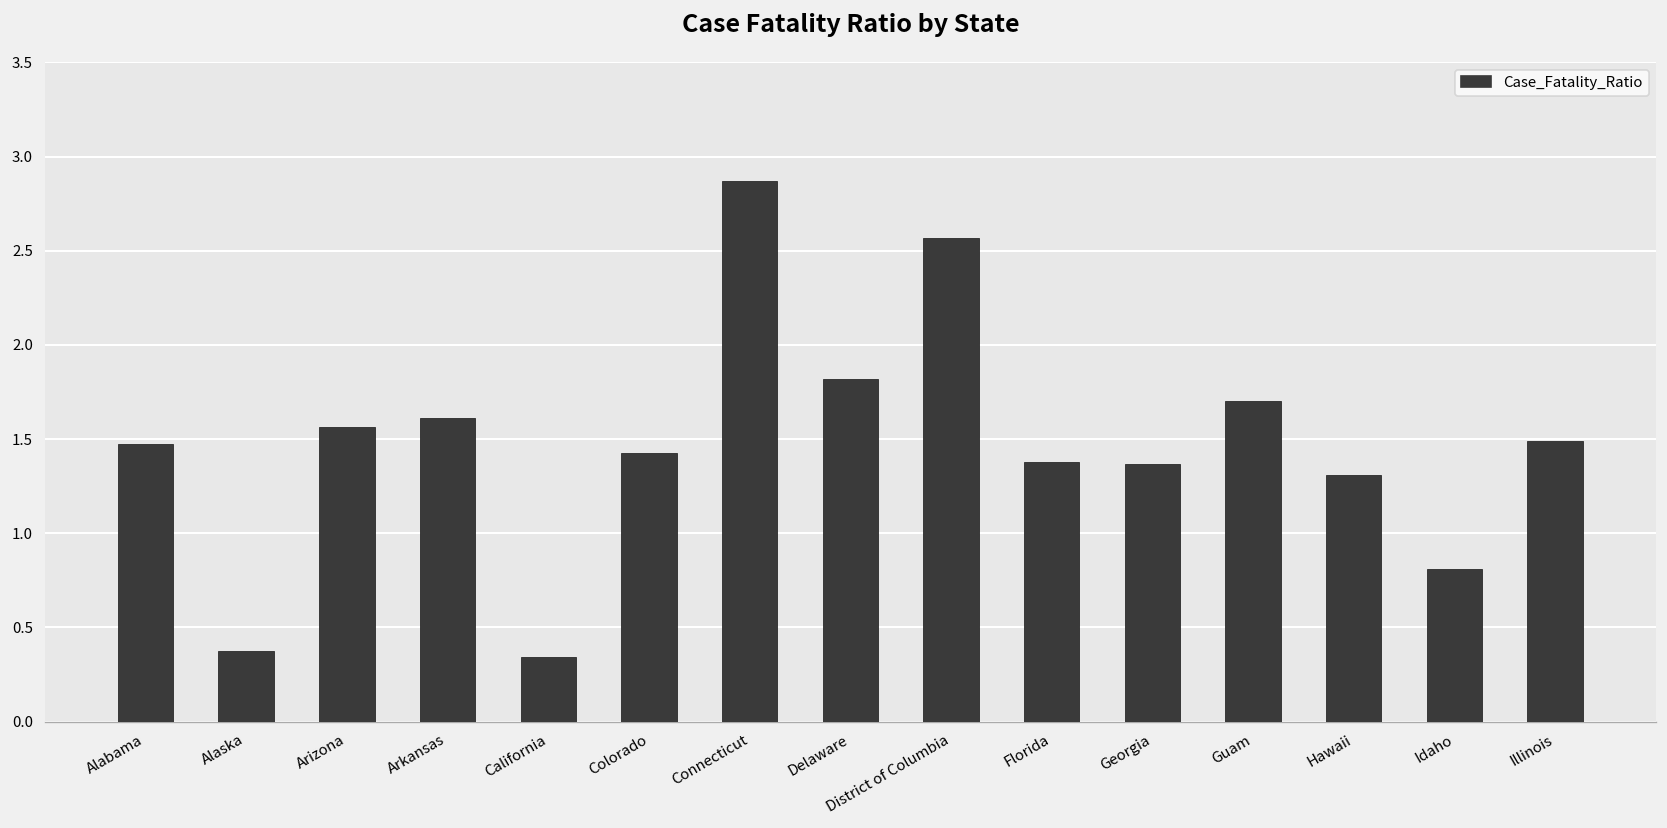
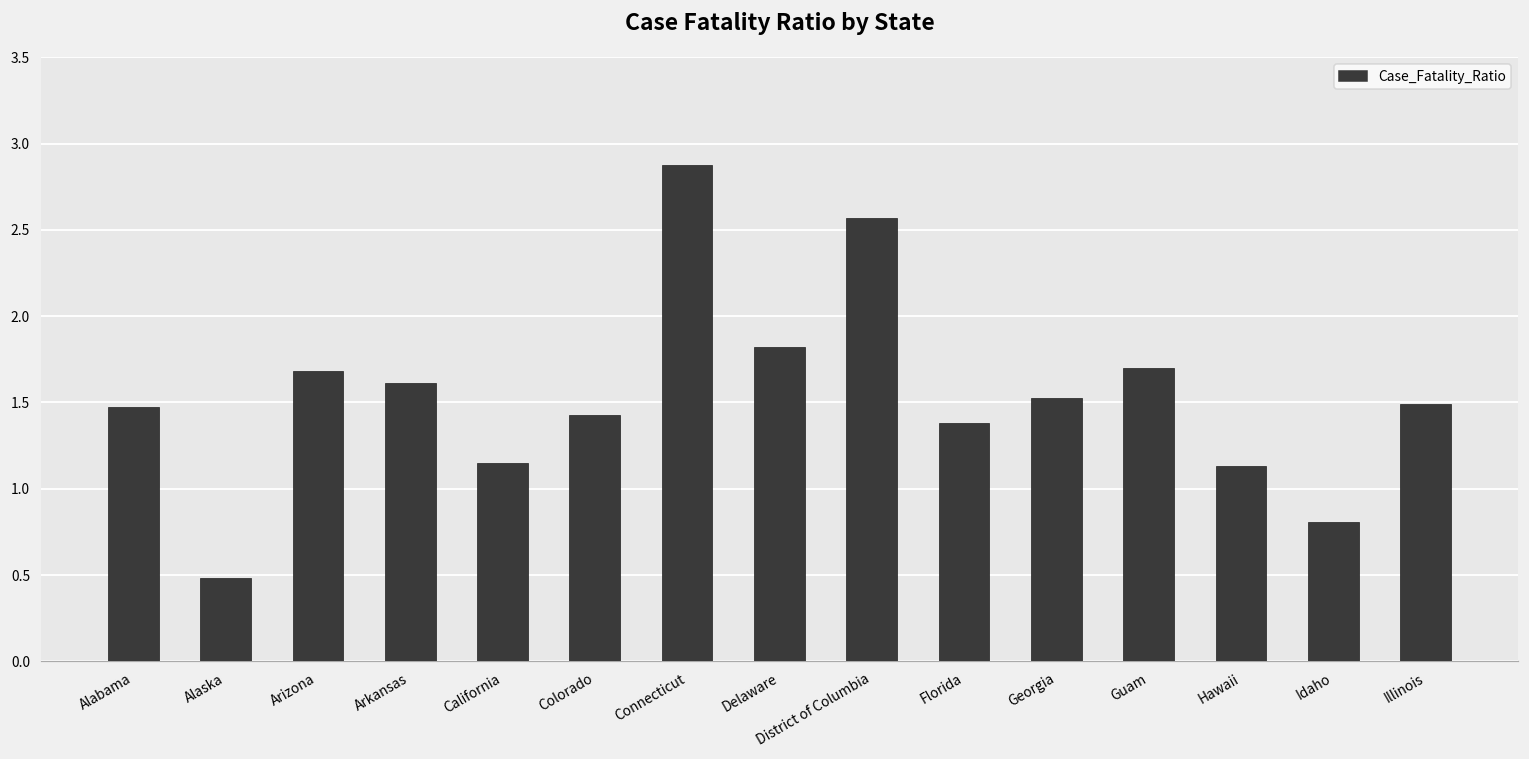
  {
    "Alabama": 1.47,
-   "Alaska": 0.37,
-   "Arizona": 1.56,
+   "Alaska": 0.48,
+   "Arizona": 1.68,
    "Arkansas": 1.61,
-   "California": 0.34,
+   "California": 1.15,
    "Colorado": 1.43,
    "Connecticut": 2.87,
    "Delaware": 1.82,
    "District of Columbia": 2.57,
    "Florida": 1.38,
-   "Georgia": 1.37,
+   "Georgia": 1.53,
    "Guam": 1.70,
-   "Hawaii": 1.31,
+   "Hawaii": 1.13,
    "Idaho": 0.81,
    "Illinois": 1.49
  }
